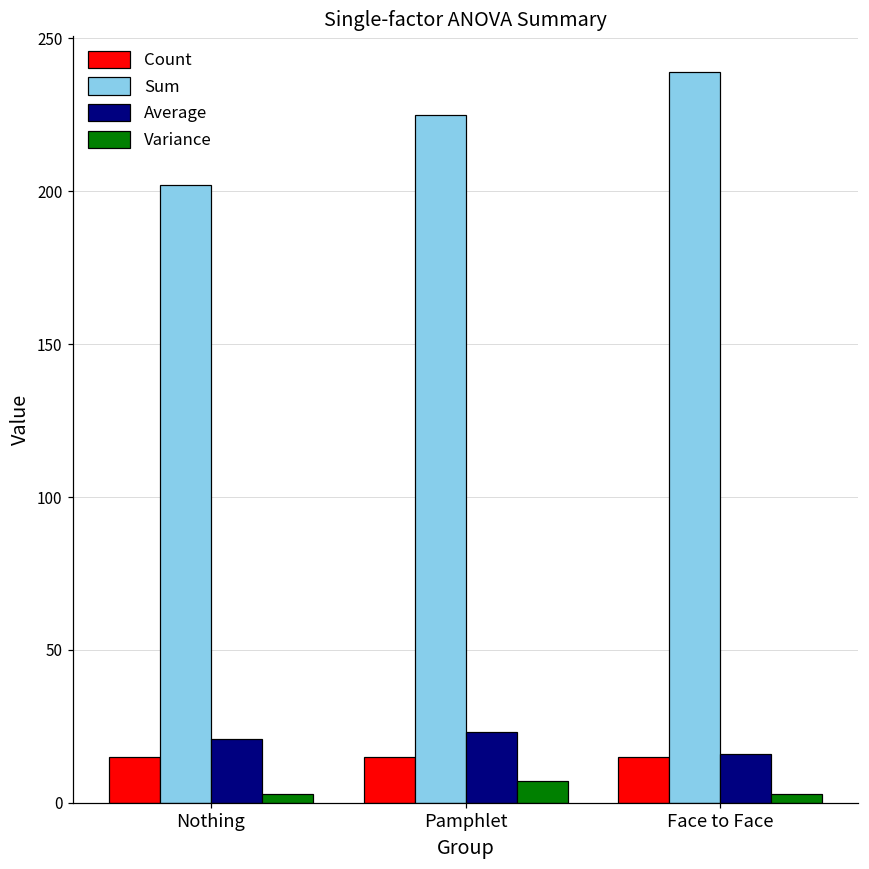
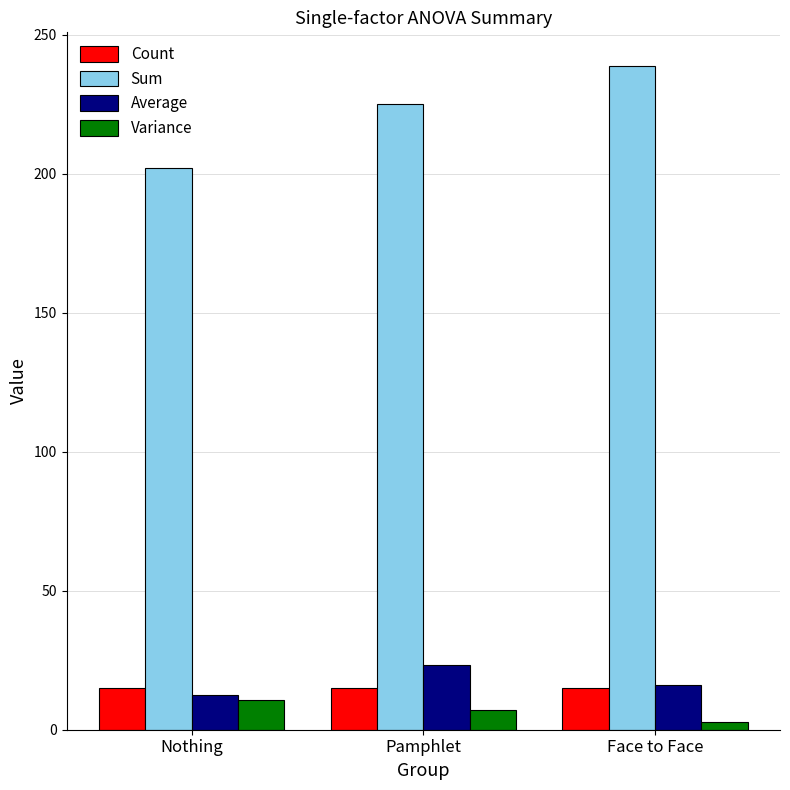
  {
    "Count": {
      "Nothing": 15,
      "Pamphlet": 15,
      "Face to Face": 15
    },
    "Sum": {
      "Nothing": 202,
      "Pamphlet": 225,
      "Face to Face": 239
    },
    "Average": {
-     "Nothing": 21,
+     "Nothing": 12,
      "Pamphlet": 23,
      "Face to Face": 16
    },
    "Variance": {
-     "Nothing": 3,
+     "Nothing": 11,
      "Pamphlet": 7,
      "Face to Face": 3
    }
  }
